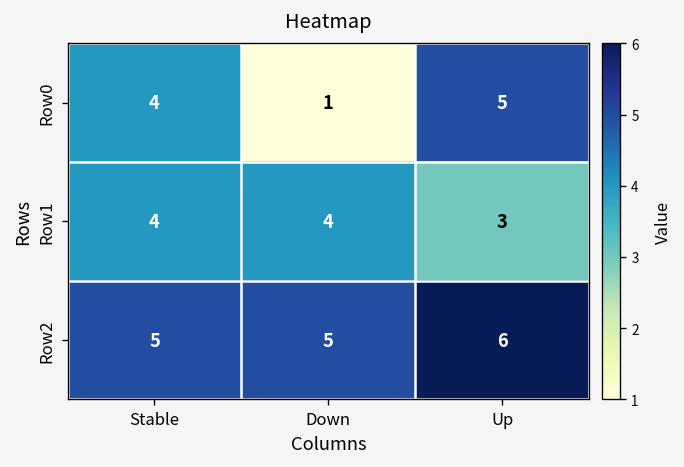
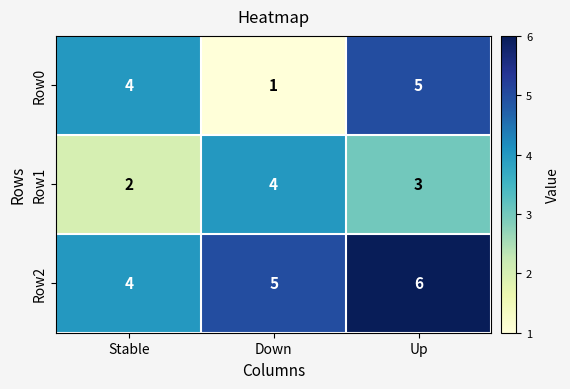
  {
    "Row0": {
      "Stable": 4,
      "Down": 1,
      "Up": 5
    },
    "Row1": {
-     "Stable": 4,
+     "Stable": 2,
      "Down": 4,
      "Up": 3
    },
    "Row2": {
-     "Stable": 5,
+     "Stable": 4,
      "Down": 5,
      "Up": 6
    }
  }
